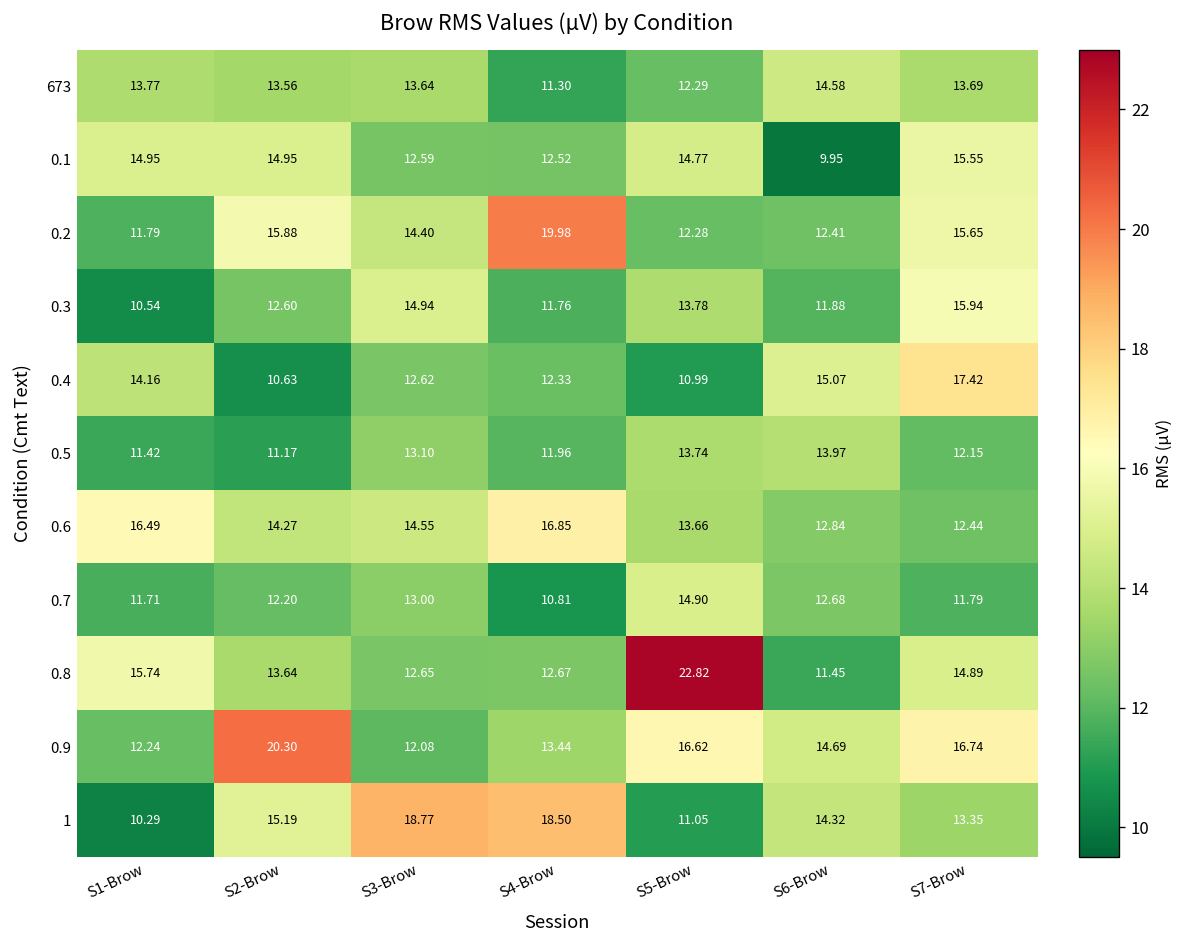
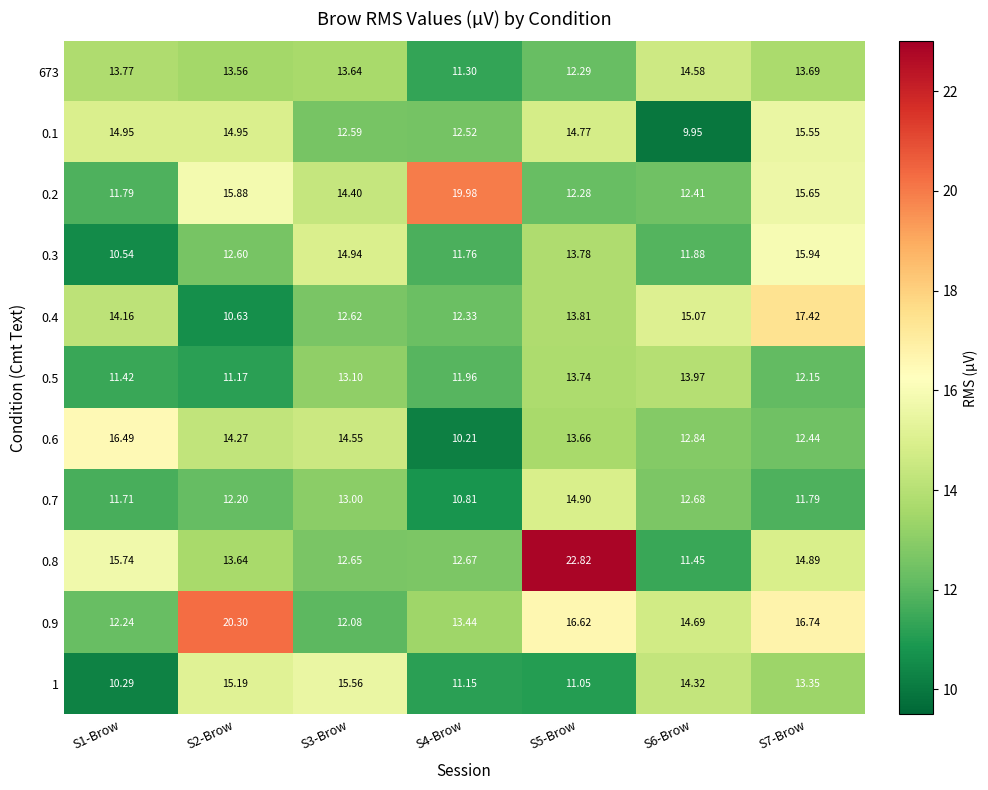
  {
    "673": {
      "S1-Brow": 13.77,
      "S2-Brow": 13.56,
      "S3-Brow": 13.64,
      "S4-Brow": 11.30,
      "S5-Brow": 12.29,
      "S6-Brow": 14.58,
      "S7-Brow": 13.69
    },
    "0.1": {
      "S1-Brow": 14.95,
      "S2-Brow": 14.95,
      "S3-Brow": 12.59,
      "S4-Brow": 12.52,
      "S5-Brow": 14.77,
      "S6-Brow": 9.95,
      "S7-Brow": 15.55
    },
    "0.2": {
      "S1-Brow": 11.79,
      "S2-Brow": 15.88,
      "S3-Brow": 14.40,
      "S4-Brow": 19.98,
      "S5-Brow": 12.28,
      "S6-Brow": 12.41,
      "S7-Brow": 15.65
    },
    "0.3": {
      "S1-Brow": 10.54,
      "S2-Brow": 12.60,
      "S3-Brow": 14.94,
      "S4-Brow": 11.76,
      "S5-Brow": 13.78,
      "S6-Brow": 11.88,
      "S7-Brow": 15.94
    },
    "0.4": {
      "S1-Brow": 14.16,
      "S2-Brow": 10.63,
      "S3-Brow": 12.62,
      "S4-Brow": 12.33,
-     "S5-Brow": 10.99,
+     "S5-Brow": 13.81,
      "S6-Brow": 15.07,
      "S7-Brow": 17.42
    },
    "0.5": {
      "S1-Brow": 11.42,
      "S2-Brow": 11.17,
      "S3-Brow": 13.10,
      "S4-Brow": 11.96,
      "S5-Brow": 13.74,
      "S6-Brow": 13.97,
      "S7-Brow": 12.15
    },
    "0.6": {
      "S1-Brow": 16.49,
      "S2-Brow": 14.27,
      "S3-Brow": 14.55,
-     "S4-Brow": 16.85,
+     "S4-Brow": 10.21,
      "S5-Brow": 13.66,
      "S6-Brow": 12.84,
      "S7-Brow": 12.44
    },
    "0.7": {
      "S1-Brow": 11.71,
      "S2-Brow": 12.20,
      "S3-Brow": 13.00,
      "S4-Brow": 10.81,
      "S5-Brow": 14.90,
      "S6-Brow": 12.68,
      "S7-Brow": 11.79
    },
    "0.8": {
      "S1-Brow": 15.74,
      "S2-Brow": 13.64,
      "S3-Brow": 12.65,
      "S4-Brow": 12.67,
      "S5-Brow": 22.82,
      "S6-Brow": 11.45,
      "S7-Brow": 14.89
    },
    "0.9": {
      "S1-Brow": 12.24,
      "S2-Brow": 20.30,
      "S3-Brow": 12.08,
      "S4-Brow": 13.44,
      "S5-Brow": 16.62,
      "S6-Brow": 14.69,
      "S7-Brow": 16.74
    },
    "1": {
      "S1-Brow": 10.29,
      "S2-Brow": 15.19,
-     "S3-Brow": 18.77,
-     "S4-Brow": 18.50,
+     "S3-Brow": 15.56,
+     "S4-Brow": 11.15,
      "S5-Brow": 11.05,
      "S6-Brow": 14.32,
      "S7-Brow": 13.35
    }
  }
